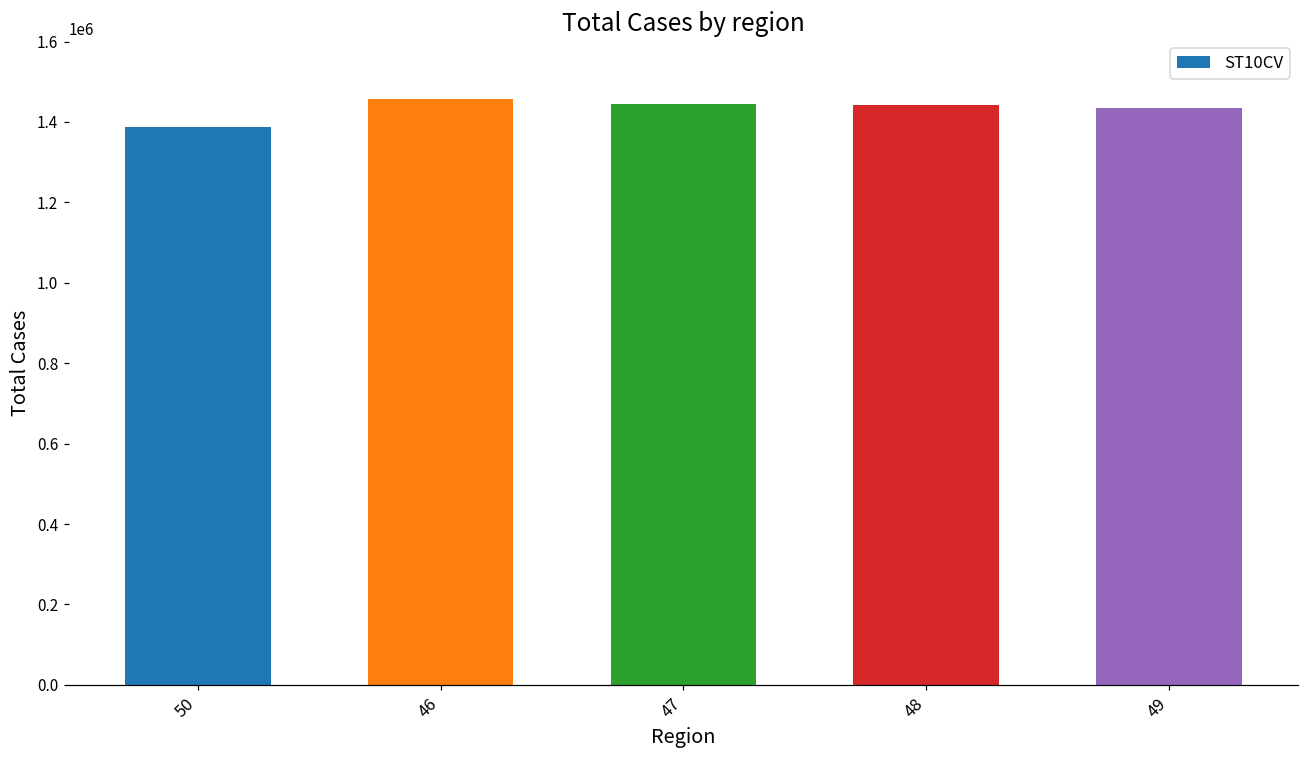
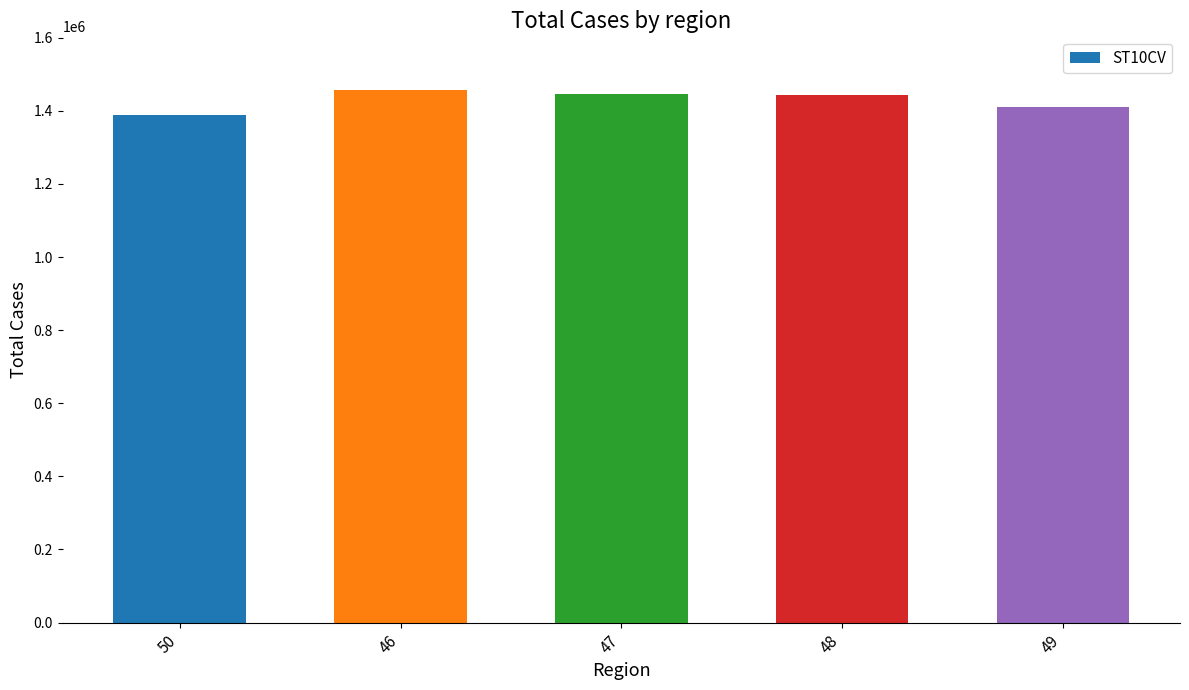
  {
    "50": 1390000,
    "46": 1460000,
    "47": 1450000,
    "48": 1440000,
-   "49": 1430000
+   "49": 1410000
  }
